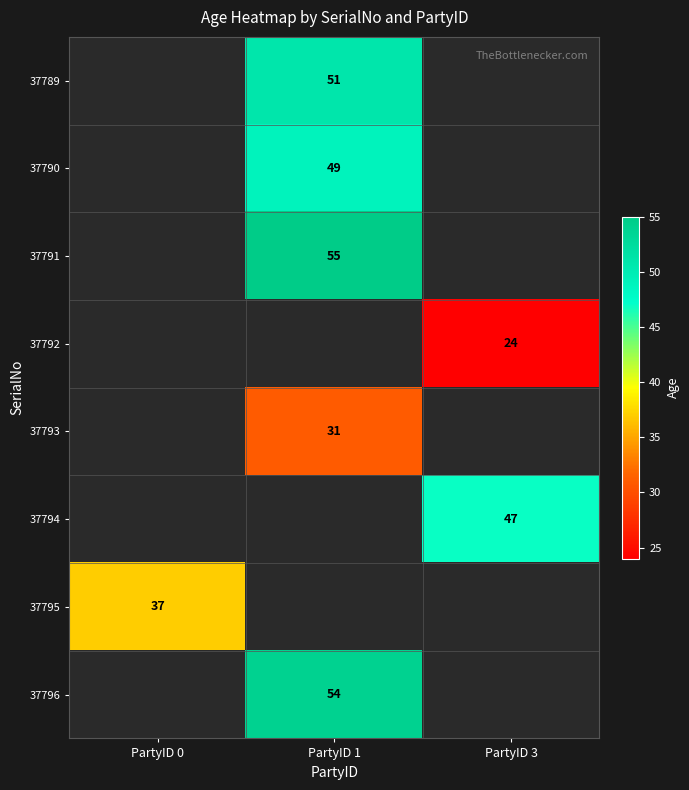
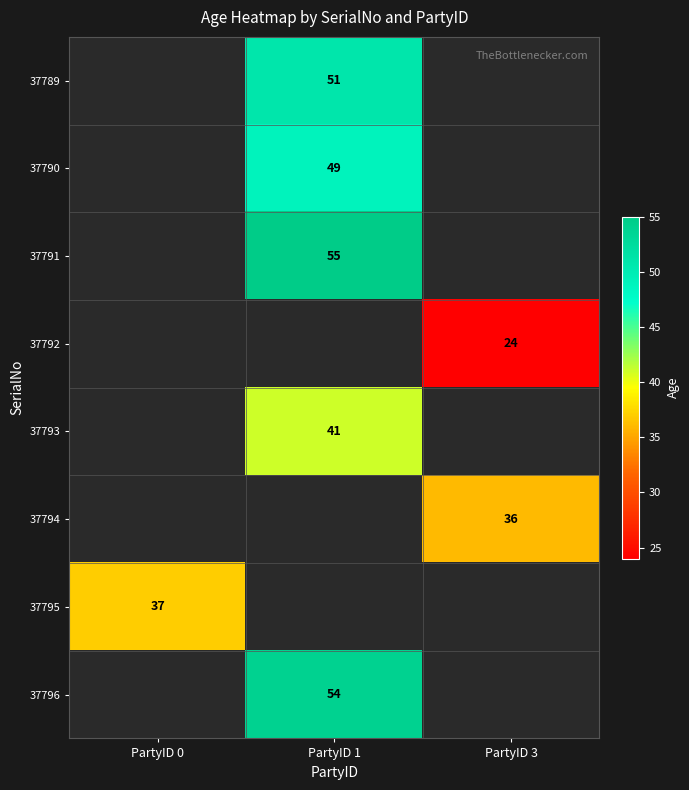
  {
    "37789": {
      "PartyID 1": 51
    },
    "37790": {
      "PartyID 1": 49
    },
    "37791": {
      "PartyID 1": 55
    },
    "37792": {
      "PartyID 3": 24
    },
    "37793": {
-     "PartyID 1": 31
+     "PartyID 1": 41
    },
    "37794": {
-     "PartyID 3": 47
+     "PartyID 3": 36
    },
    "37795": {
      "PartyID 0": 37
    },
    "37796": {
      "PartyID 1": 54
    }
  }
